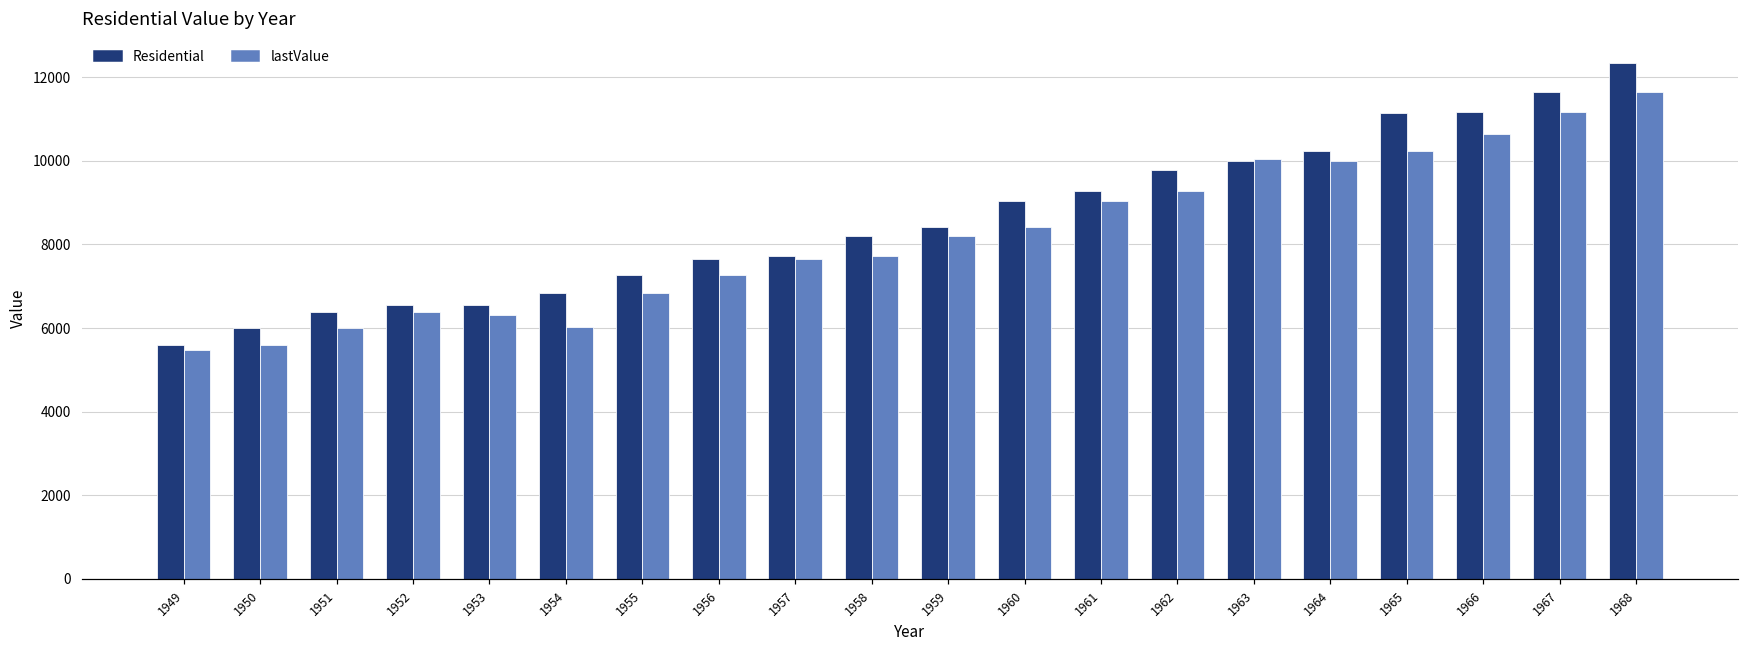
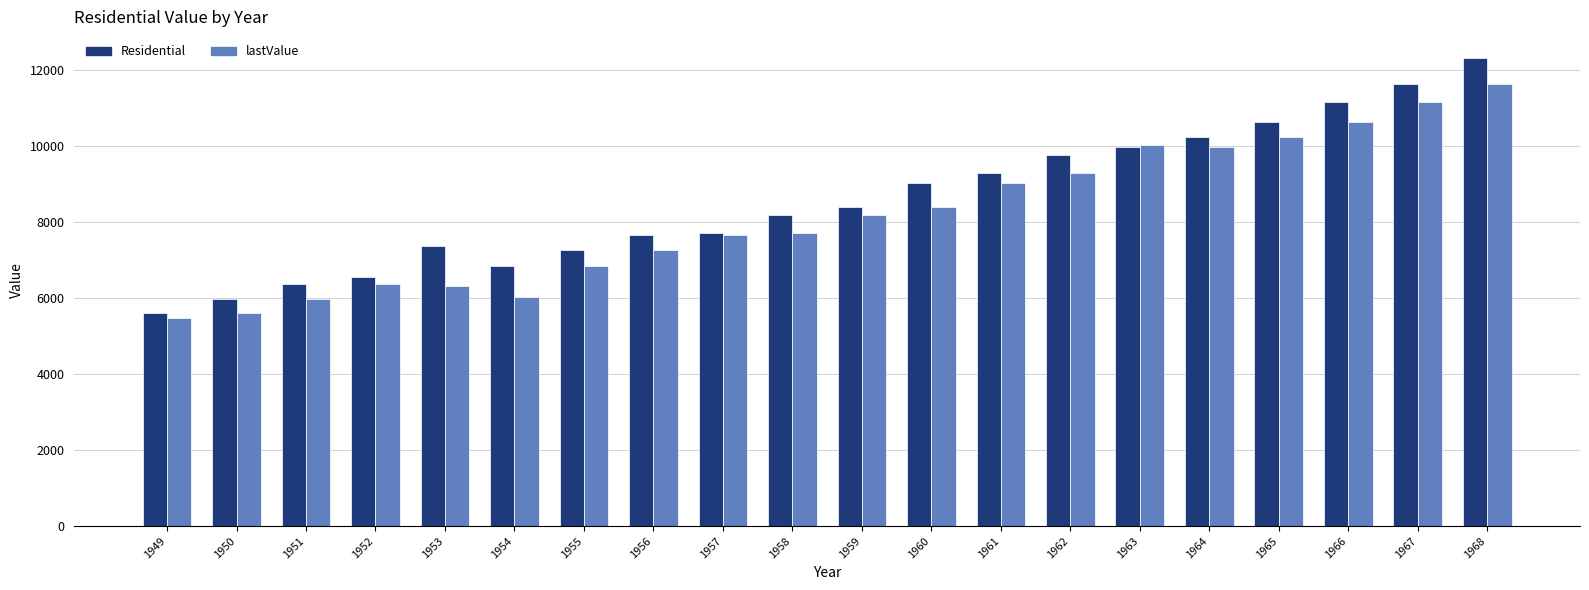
  {
    "Residential": {
      "1949": 5600,
      "1950": 6000,
      "1951": 6400,
      "1952": 6600,
-     "1953": 6600,
+     "1953": 7400,
      "1954": 6800,
      "1955": 7300,
      "1956": 7700,
      "1957": 7700,
      "1958": 8200,
      "1959": 8400,
      "1960": 9000,
      "1961": 9300,
      "1962": 9800,
      "1963": 10000,
      "1964": 10200,
-     "1965": 11100,
+     "1965": 10600,
      "1966": 11200,
      "1967": 11600,
      "1968": 12300
    },
    "lastValue": {
      "1949": 5500,
      "1950": 5600,
      "1951": 6000,
      "1952": 6400,
      "1953": 6300,
      "1954": 6000,
      "1955": 6800,
      "1956": 7300,
      "1957": 7700,
      "1958": 7700,
      "1959": 8200,
      "1960": 8400,
      "1961": 9000,
      "1962": 9300,
      "1963": 10000,
      "1964": 10000,
      "1965": 10200,
      "1966": 10600,
      "1967": 11200,
      "1968": 11600
    }
  }
